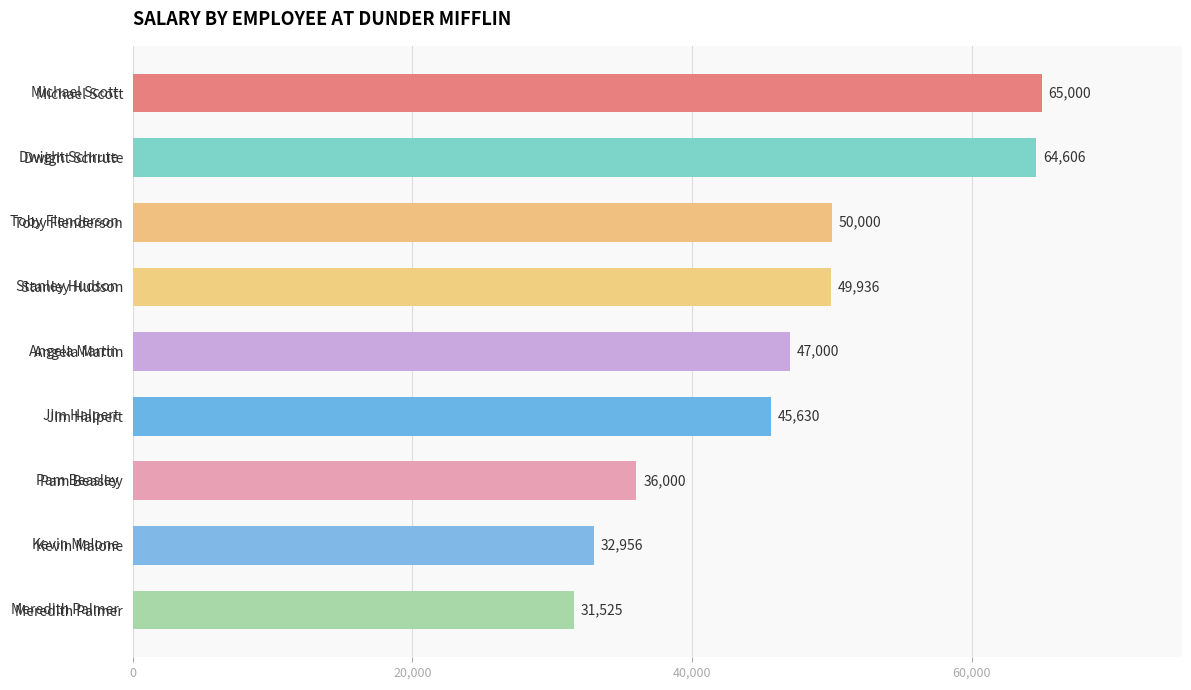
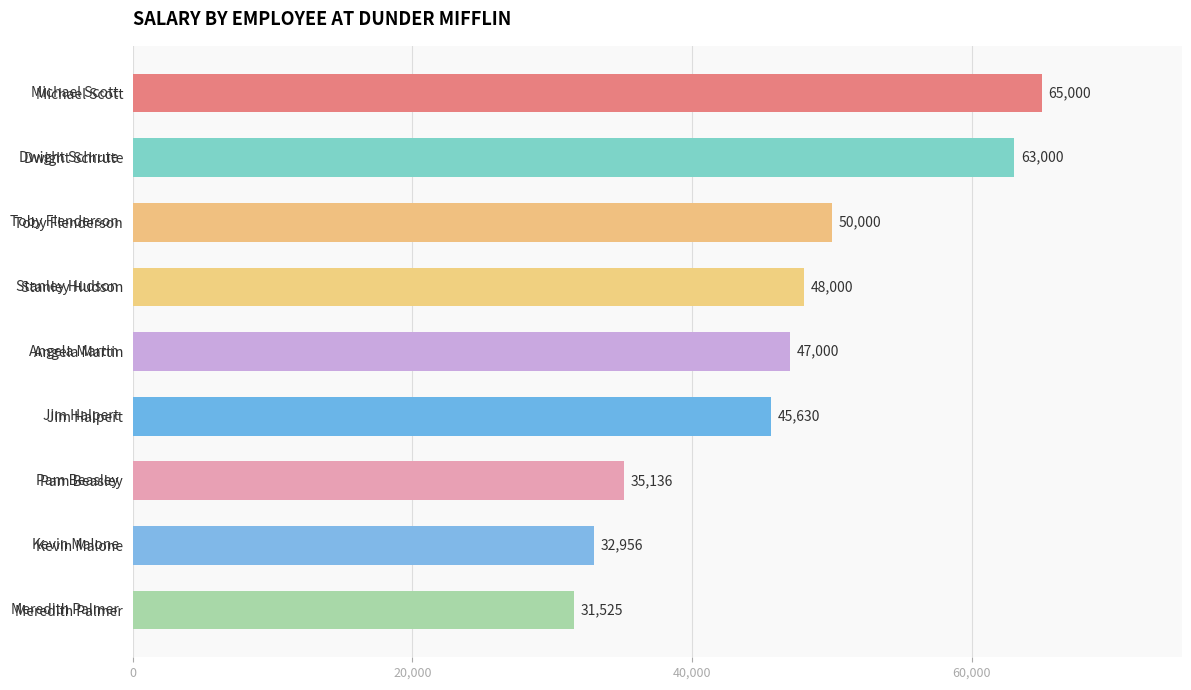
  {
    "Michael Scott": "65,000",
-   "Dwight Schrute": "64,606",
+   "Dwight Schrute": "63,000",
    "Toby Flenderson": "50,000",
-   "Stanley Hudson": "49,936",
+   "Stanley Hudson": "48,000",
    "Angela Martin": "47,000",
    "Jim Halpert": "45,630",
-   "Pam Beasley": "36,000",
+   "Pam Beasley": "35,136",
    "Kevin Malone": "32,956",
    "Meredith Palmer": "31,525"
  }
